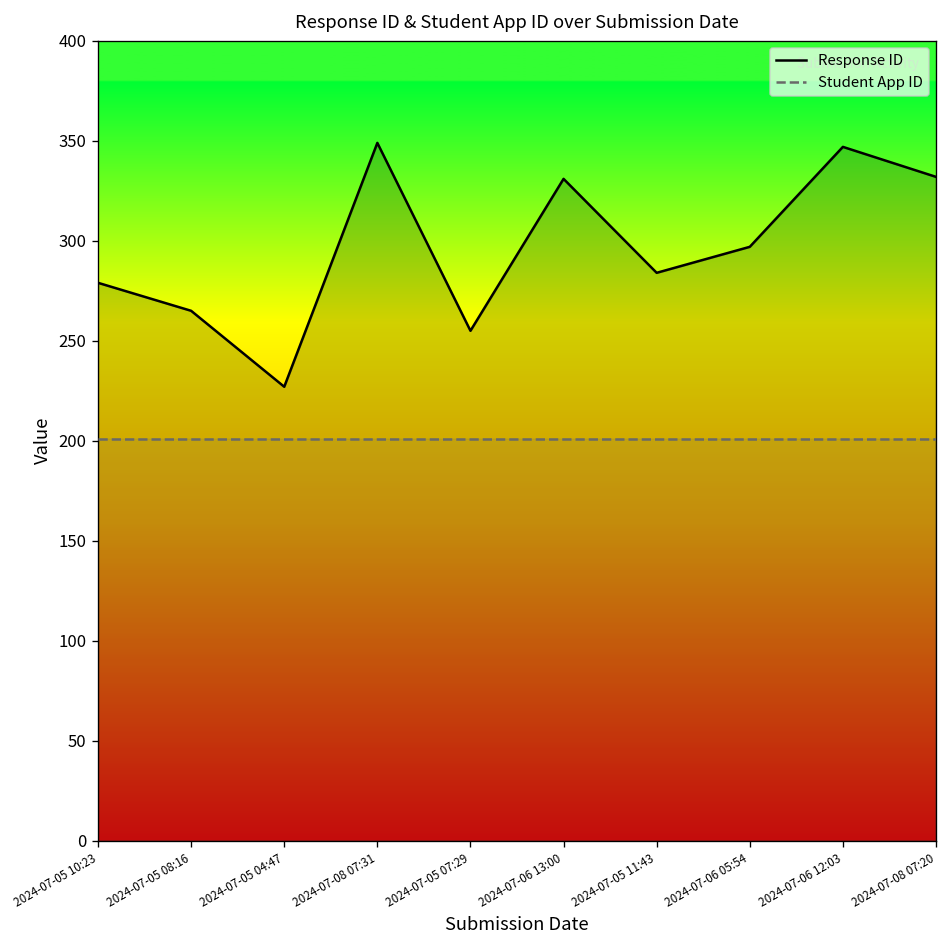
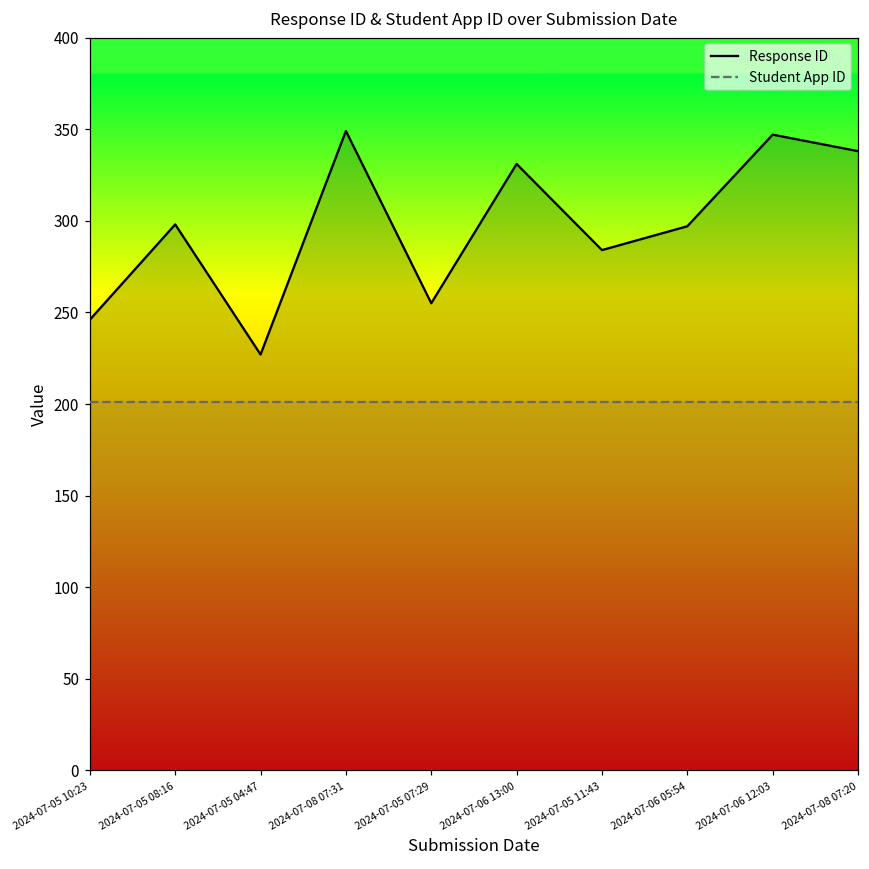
  {
    "Response ID": {
-     "2024-07-05 10:23": 279,
-     "2024-07-05 08:16": 265,
+     "2024-07-05 10:23": 246,
+     "2024-07-05 08:16": 298,
      "2024-07-05 04:47": 227,
      "2024-07-08 07:31": 349,
      "2024-07-05 07:29": 255,
      "2024-07-06 13:00": 331,
      "2024-07-05 11:43": 284,
      "2024-07-06 05:54": 297,
      "2024-07-06 12:03": 347,
-     "2024-07-08 07:20": 332
+     "2024-07-08 07:20": 338
    },
    "Student App ID": {
      "2024-07-05 10:23": 201,
      "2024-07-05 08:16": 201,
      "2024-07-05 04:47": 201,
      "2024-07-08 07:31": 201,
      "2024-07-05 07:29": 201,
      "2024-07-06 13:00": 201,
      "2024-07-05 11:43": 201,
      "2024-07-06 05:54": 201,
      "2024-07-06 12:03": 201,
      "2024-07-08 07:20": 201
    }
  }
